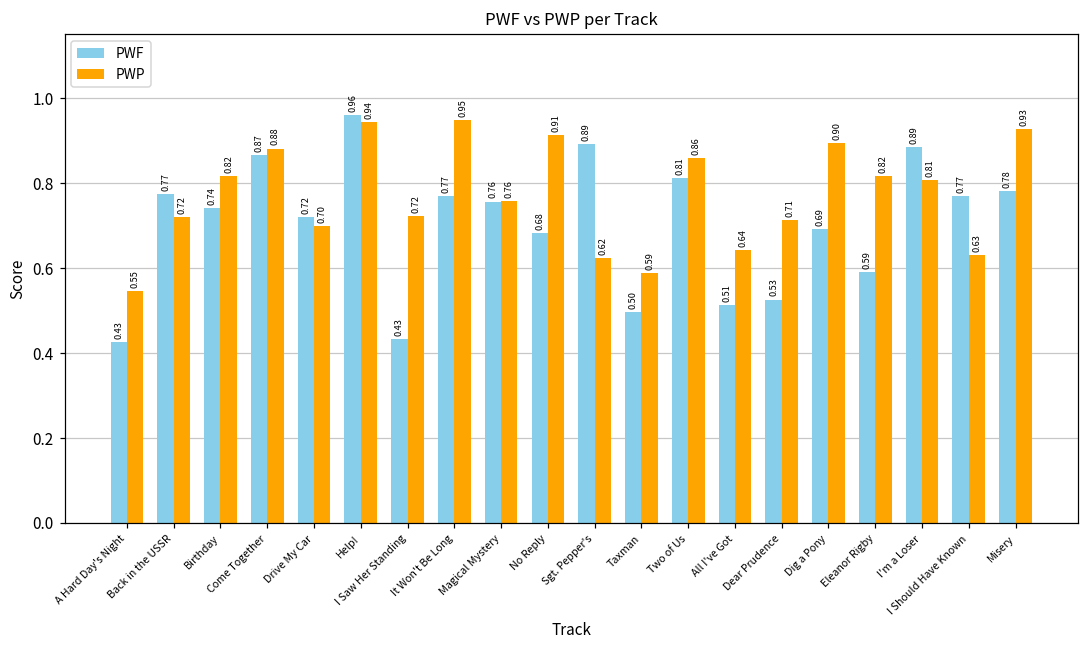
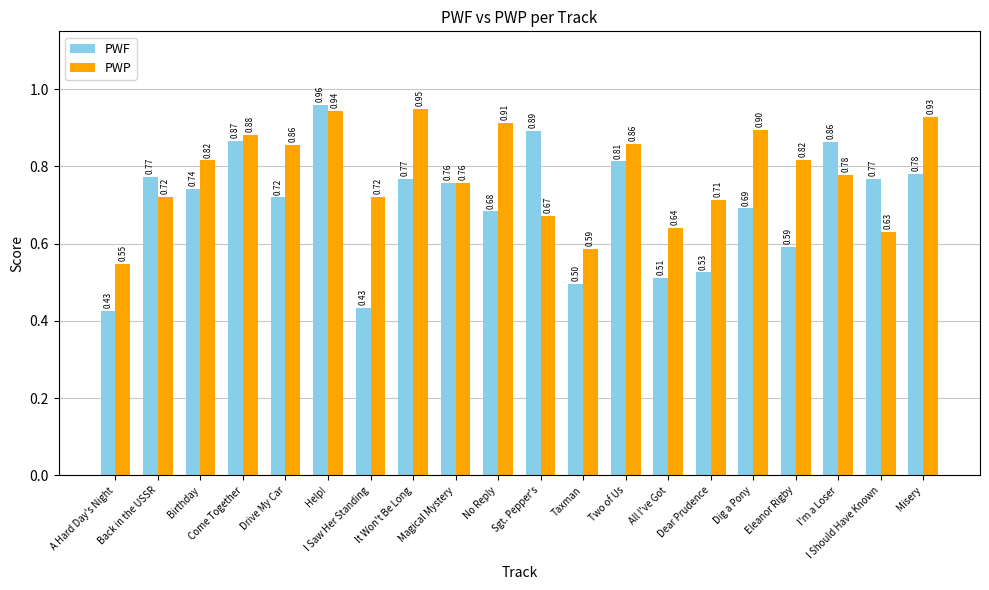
  {
    "PWF": {
      "A Hard Day's Night": 0.43,
      "Back in the USSR": 0.77,
      "Birthday": 0.74,
      "Come Together": 0.87,
      "Drive My Car": 0.72,
      "Help!": 0.96,
      "I Saw Her Standing": 0.43,
      "It Won't Be Long": 0.77,
      "Magical Mystery": 0.76,
      "No Reply": 0.68,
      "Sgt. Pepper's": 0.89,
      "Taxman": 0.50,
      "Two of Us": 0.81,
      "All I've Got": 0.51,
      "Dear Prudence": 0.53,
      "Dig a Pony": 0.69,
      "Eleanor Rigby": 0.59,
-     "I'm a Loser": 0.89,
+     "I'm a Loser": 0.86,
      "I Should Have Known": 0.77,
      "Misery": 0.78
    },
    "PWP": {
      "A Hard Day's Night": 0.55,
      "Back in the USSR": 0.72,
      "Birthday": 0.82,
      "Come Together": 0.88,
-     "Drive My Car": 0.70,
+     "Drive My Car": 0.86,
      "Help!": 0.94,
      "I Saw Her Standing": 0.72,
      "It Won't Be Long": 0.95,
      "Magical Mystery": 0.76,
      "No Reply": 0.91,
-     "Sgt. Pepper's": 0.62,
+     "Sgt. Pepper's": 0.67,
      "Taxman": 0.59,
      "Two of Us": 0.86,
      "All I've Got": 0.64,
      "Dear Prudence": 0.71,
      "Dig a Pony": 0.90,
      "Eleanor Rigby": 0.82,
-     "I'm a Loser": 0.81,
+     "I'm a Loser": 0.78,
      "I Should Have Known": 0.63,
      "Misery": 0.93
    }
  }
